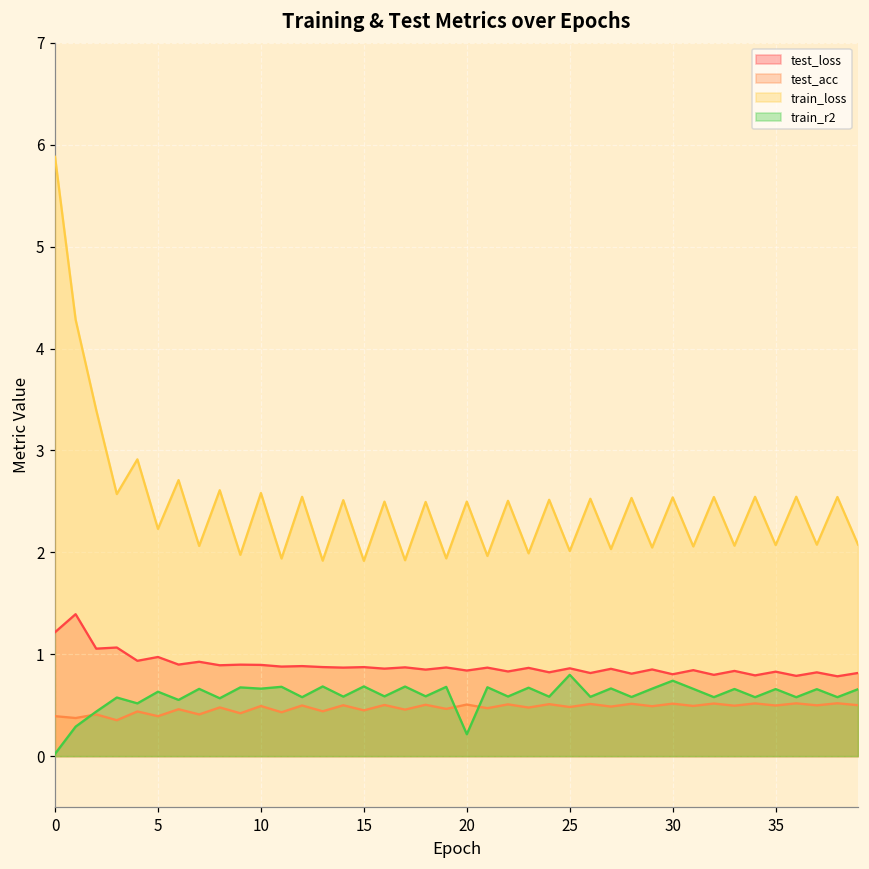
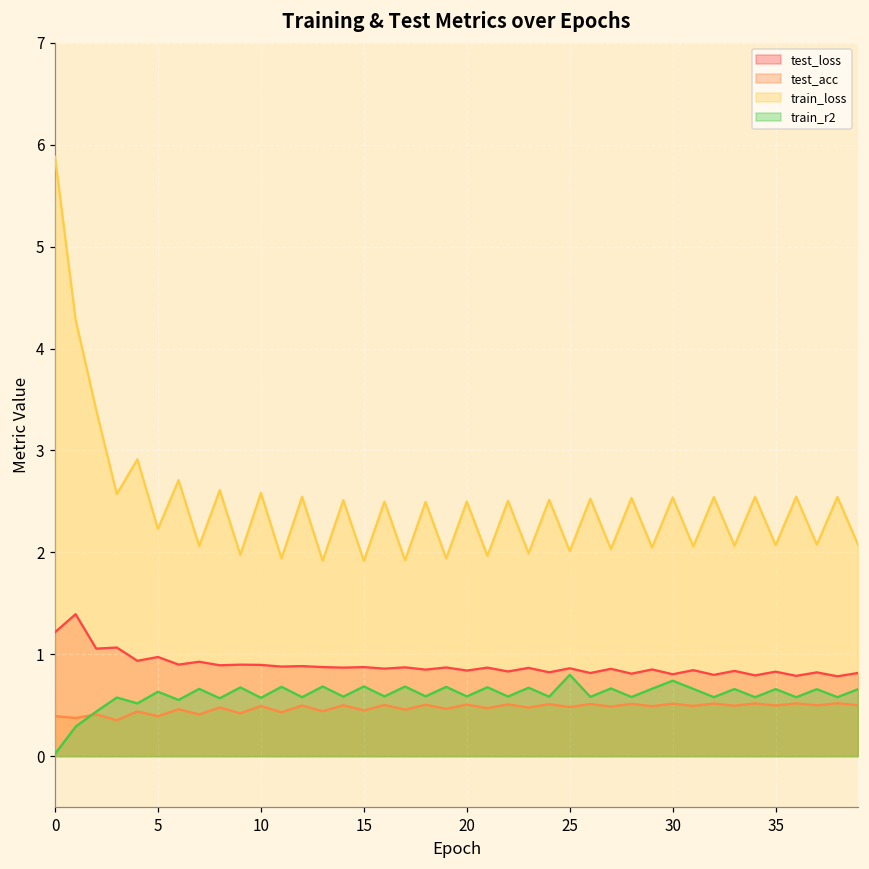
  {
    "train_r2": {
      "0": 0.0,
      "5": 0.6,
-     "10": 0.7,
+     "10": 0.6,
      "15": 0.7,
-     "20": 0.2,
+     "20": 0.6,
      "25": 0.8,
      "30": 0.7,
      "35": 0.7
    }
  }
